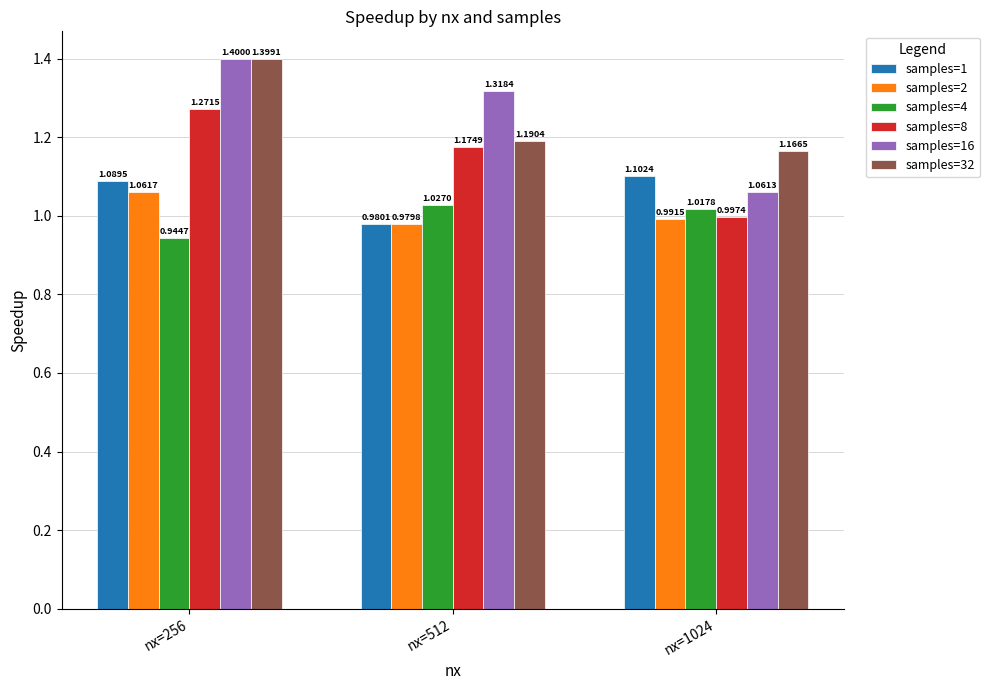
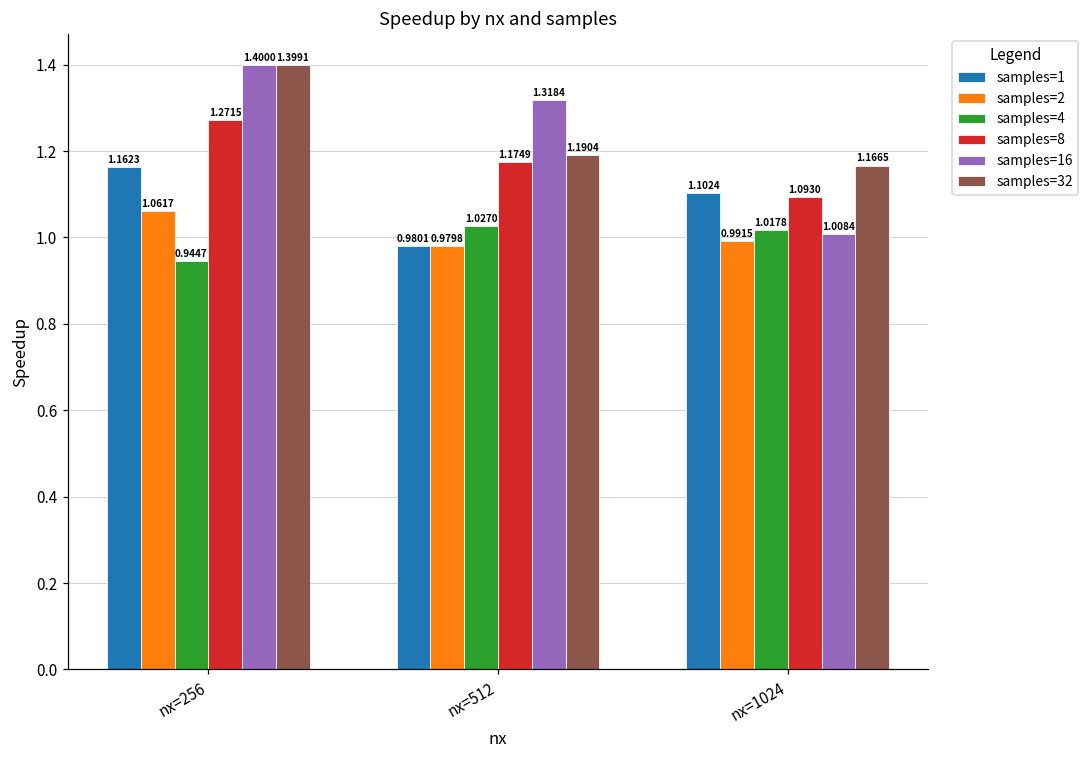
  {
    "samples=1": {
-     "nx=256": 1.0895,
+     "nx=256": 1.1623,
      "nx=512": 0.9801,
      "nx=1024": 1.1024
    },
    "samples=2": {
      "nx=256": 1.0617,
      "nx=512": 0.9798,
      "nx=1024": 0.9915
    },
    "samples=4": {
      "nx=256": 0.9447,
      "nx=512": 1.0270,
      "nx=1024": 1.0178
    },
    "samples=8": {
      "nx=256": 1.2715,
      "nx=512": 1.1749,
-     "nx=1024": 0.9974
+     "nx=1024": 1.0930
    },
    "samples=16": {
      "nx=256": 1.4000,
      "nx=512": 1.3184,
-     "nx=1024": 1.0613
+     "nx=1024": 1.0084
    },
    "samples=32": {
      "nx=256": 1.3991,
      "nx=512": 1.1904,
      "nx=1024": 1.1665
    }
  }
